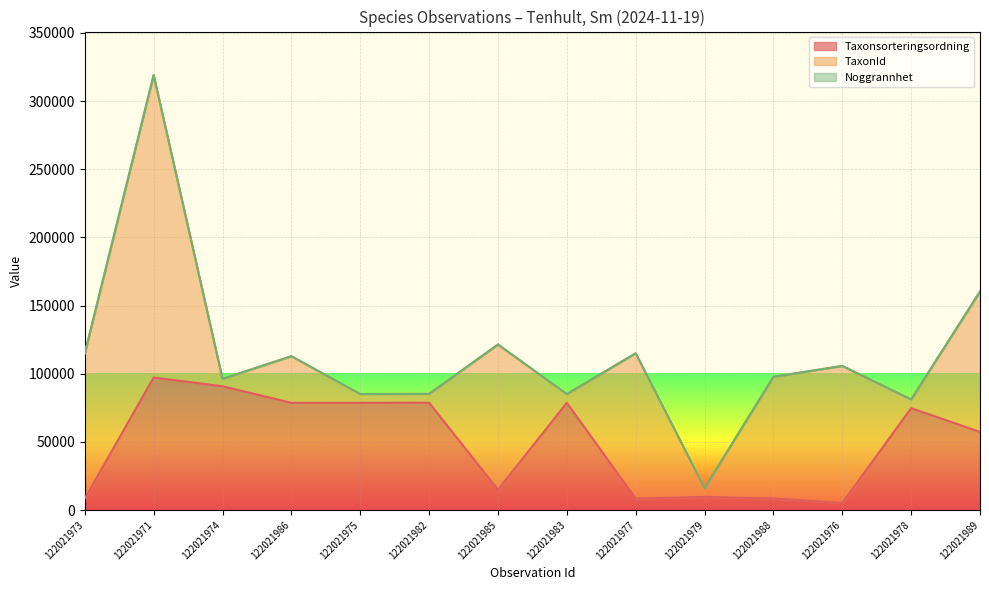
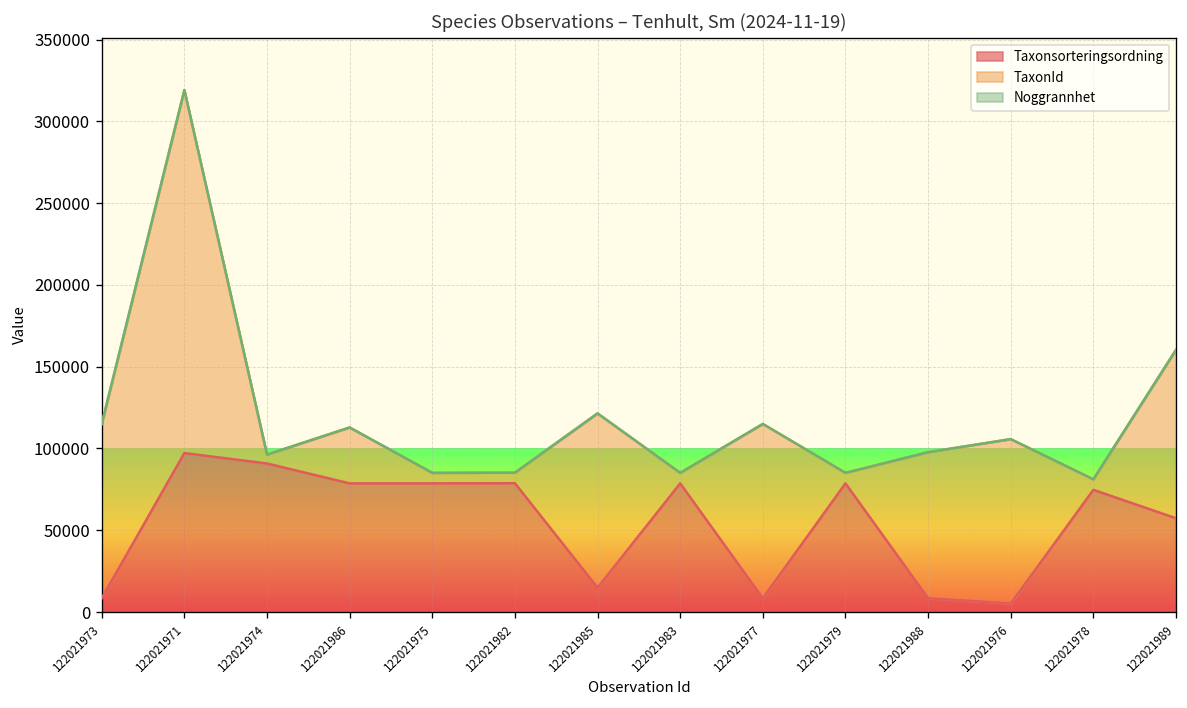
  {
    "Taxonsorteringsordning": {
      "122021973": 8000,
      "122021971": 97000,
      "122021974": 91000,
      "122021986": 79000,
      "122021975": 79000,
      "122021982": 79000,
      "122021985": 15000,
      "122021983": 79000,
      "122021977": 8000,
-     "122021979": 10000,
+     "122021979": 79000,
      "122021988": 8000,
      "122021976": 5000,
      "122021978": 75000,
      "122021989": 57000
    },
    "Noggrannhet": {
      "122021973": 107000,
      "122021971": 222000,
      "122021974": 5000,
      "122021986": 34000,
      "122021975": 6000,
      "122021982": 6000,
      "122021985": 107000,
      "122021983": 6000,
      "122021977": 107000,
      "122021979": 6000,
      "122021988": 89000,
      "122021976": 101000,
      "122021978": 6000,
      "122021989": 103000
    }
  }
